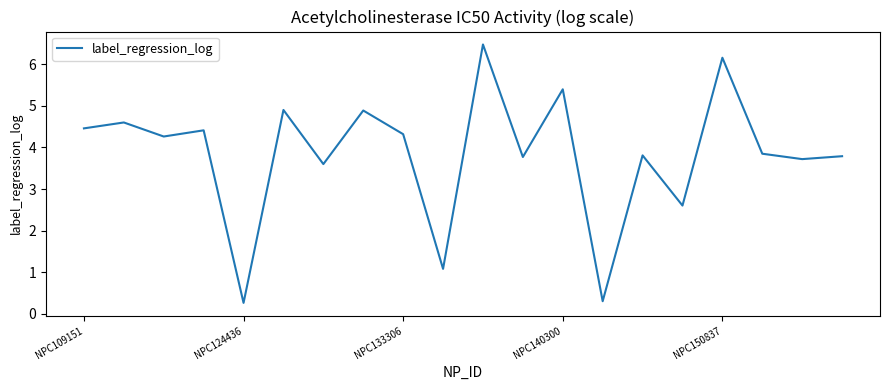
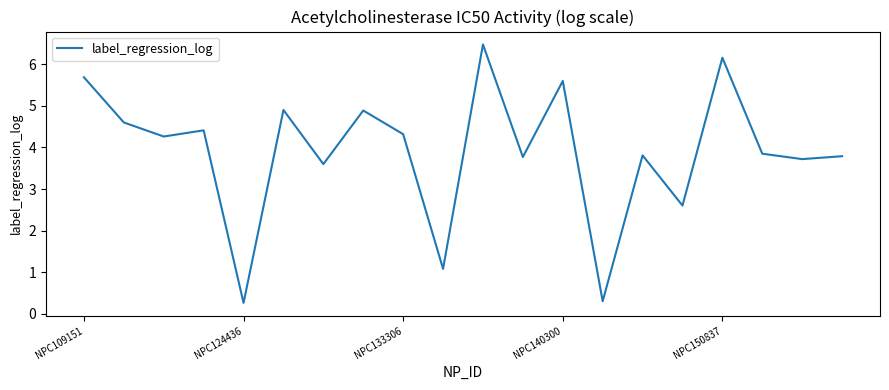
  {
-   "NPC109151": 4.5,
+   "NPC109151": 5.7,
    "NPC124436": 0.3,
    "NPC133306": 4.3,
-   "NPC140300": 5.4,
+   "NPC140300": 5.6,
    "NPC150837": 6.2
  }
